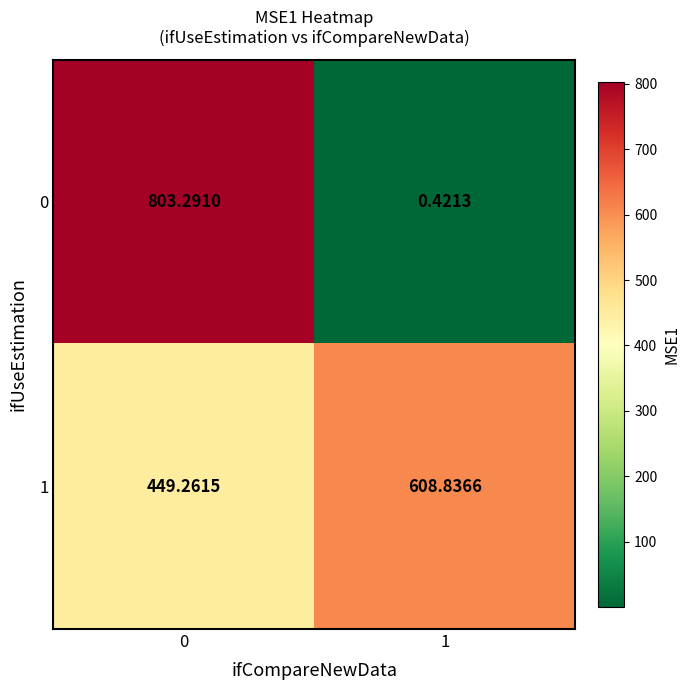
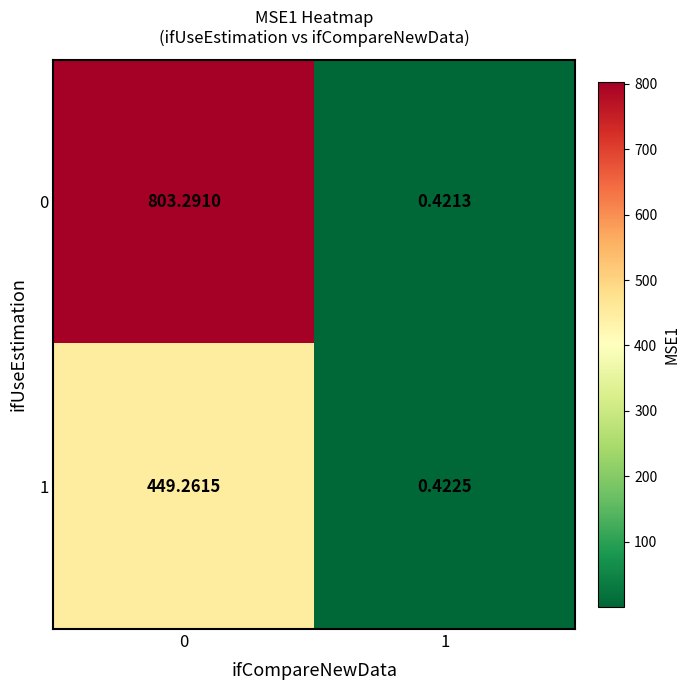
  {
    "0": {
      "0": 803.2910,
      "1": 0.4213
    },
    "1": {
      "0": 449.2615,
-     "1": 608.8366
+     "1": 0.4225
    }
  }
